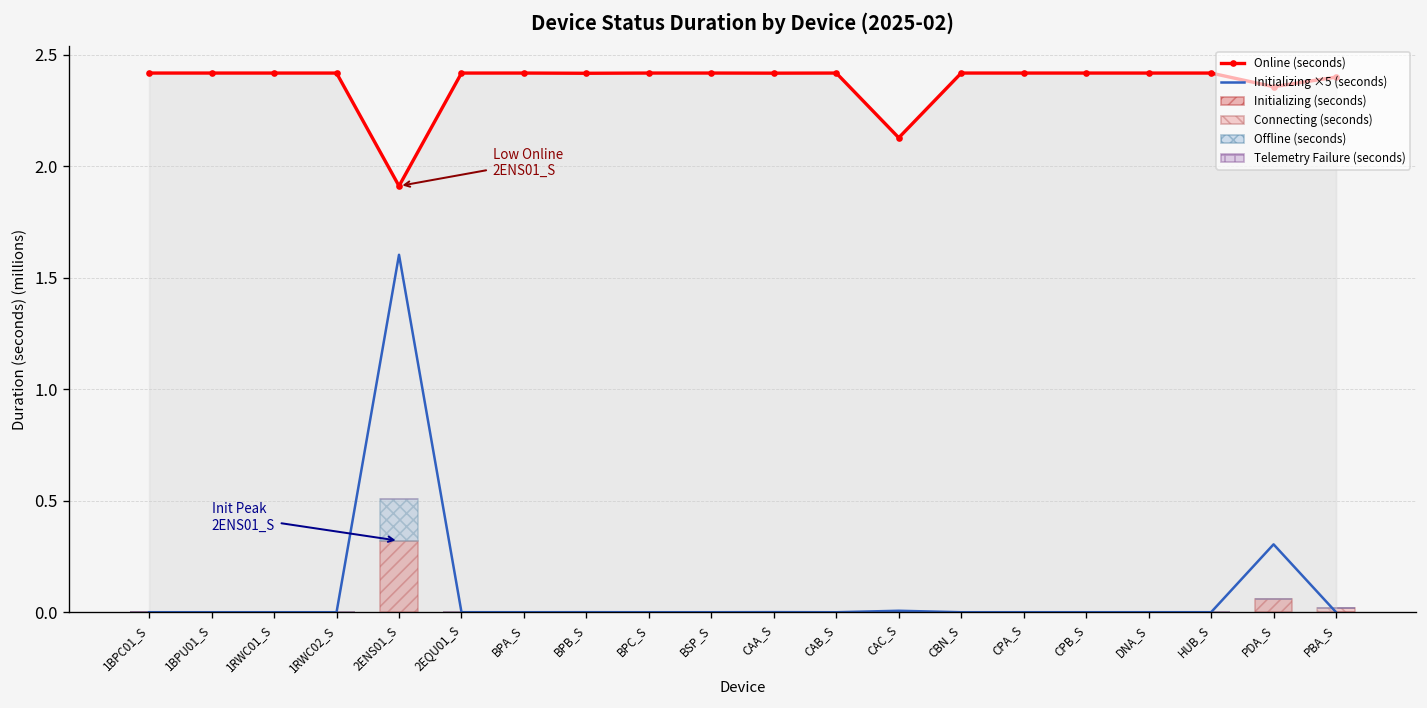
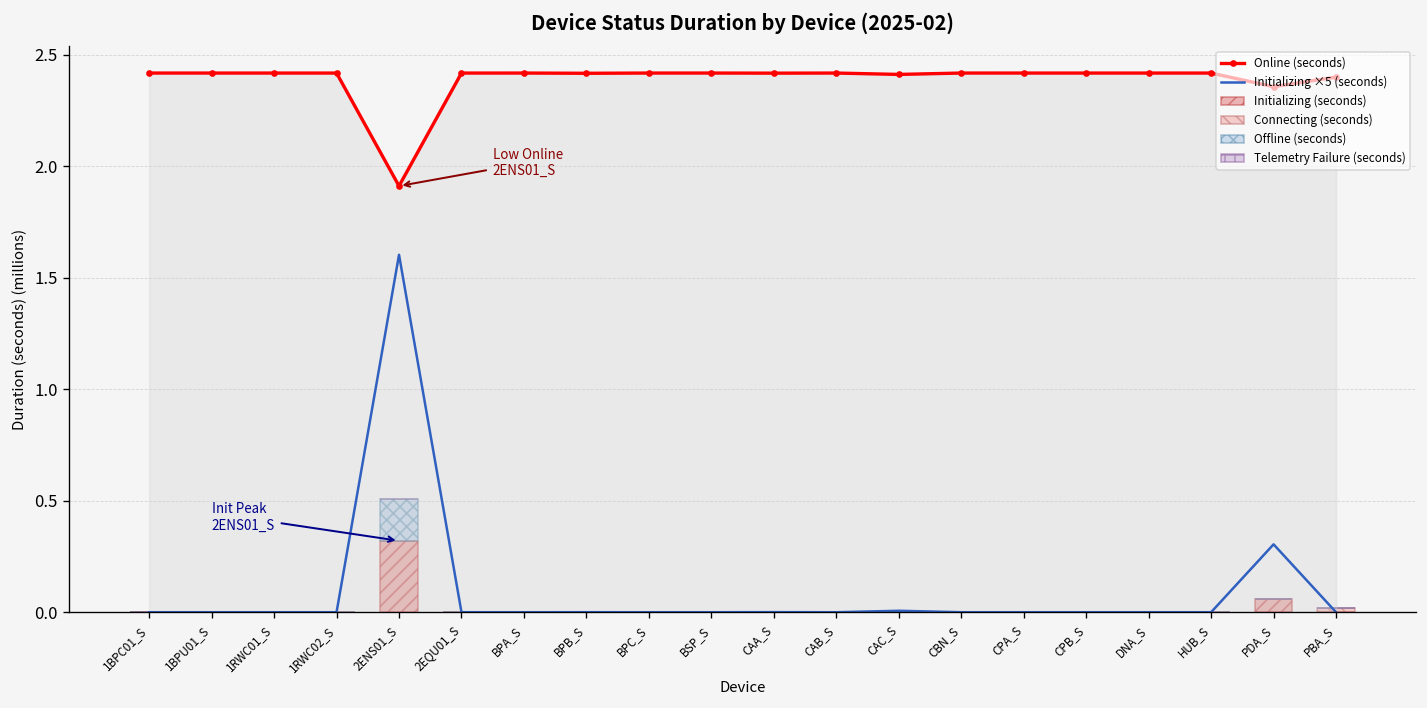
  {
    "Online (seconds)": {
      "1BPC01_S": 2.42,
      "1BPU01_S": 2.42,
      "1RWC01_S": 2.42,
      "1RWC02_S": 2.42,
      "2EQU01_S": 2.42,
      "BPA_S": 2.42,
      "BPB_S": 2.42,
      "BPC_S": 2.42,
      "BSP_S": 2.42,
      "CAA_S": 2.42,
      "CAB_S": 2.42,
-     "CAC_S": 2.13,
+     "CAC_S": 2.41,
      "CBN_S": 2.42,
      "CPA_S": 2.42,
      "CPB_S": 2.42,
      "DNA_S": 2.42,
      "HUB_S": 2.42
    },
    "Initializing ×5 (seconds)": {
      "1BPC01_S": 0.00,
      "1BPU01_S": 0.00,
      "1RWC01_S": 0.00,
      "1RWC02_S": 0.00,
      "2ENS01_S": 1.60,
      "2EQU01_S": 0.00,
      "BPA_S": 0.00,
      "BPB_S": 0.00,
      "BPC_S": 0.00,
      "BSP_S": 0.00,
      "CAA_S": 0.00,
      "CAB_S": 0.00,
      "CAC_S": 0.01,
      "CBN_S": 0.00,
      "CPA_S": 0.00,
      "CPB_S": 0.00,
      "DNA_S": 0.00,
      "HUB_S": 0.00,
      "PDA_S": 0.30,
      "PBA_S": 0.00
    }
  }
